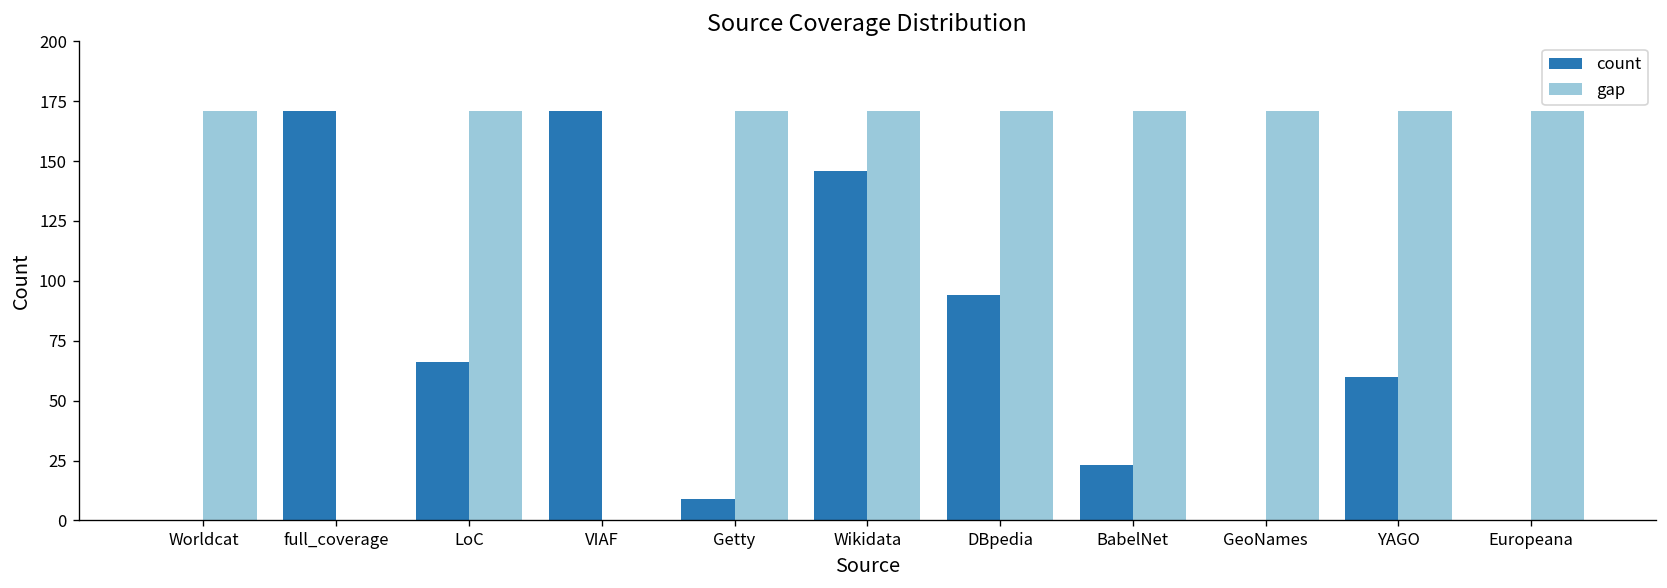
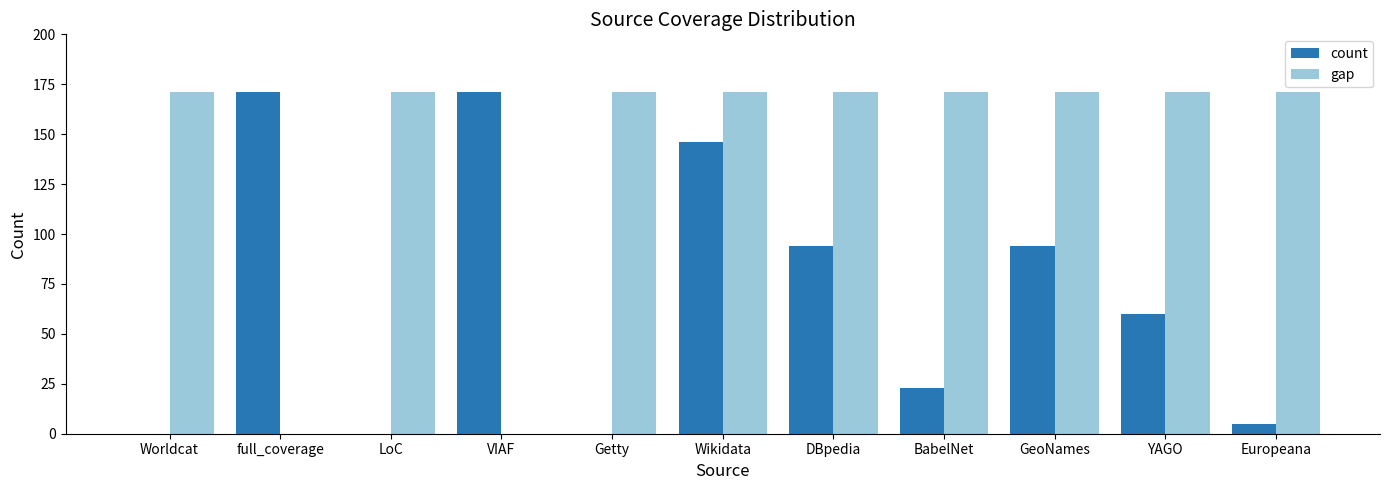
  {
    "count": {
      "Worldcat": 0,
      "full_coverage": 171,
-     "LoC": 66,
+     "LoC": 0,
      "VIAF": 171,
-     "Getty": 9,
+     "Getty": 0,
      "Wikidata": 146,
      "DBpedia": 94,
      "BabelNet": 23,
-     "GeoNames": 0,
+     "GeoNames": 94,
      "YAGO": 60,
-     "Europeana": 0
+     "Europeana": 5
    },
    "gap": {
      "Worldcat": 171,
      "full_coverage": 0,
      "LoC": 171,
      "VIAF": 0,
      "Getty": 171,
      "Wikidata": 171,
      "DBpedia": 171,
      "BabelNet": 171,
      "GeoNames": 171,
      "YAGO": 171,
      "Europeana": 171
    }
  }
